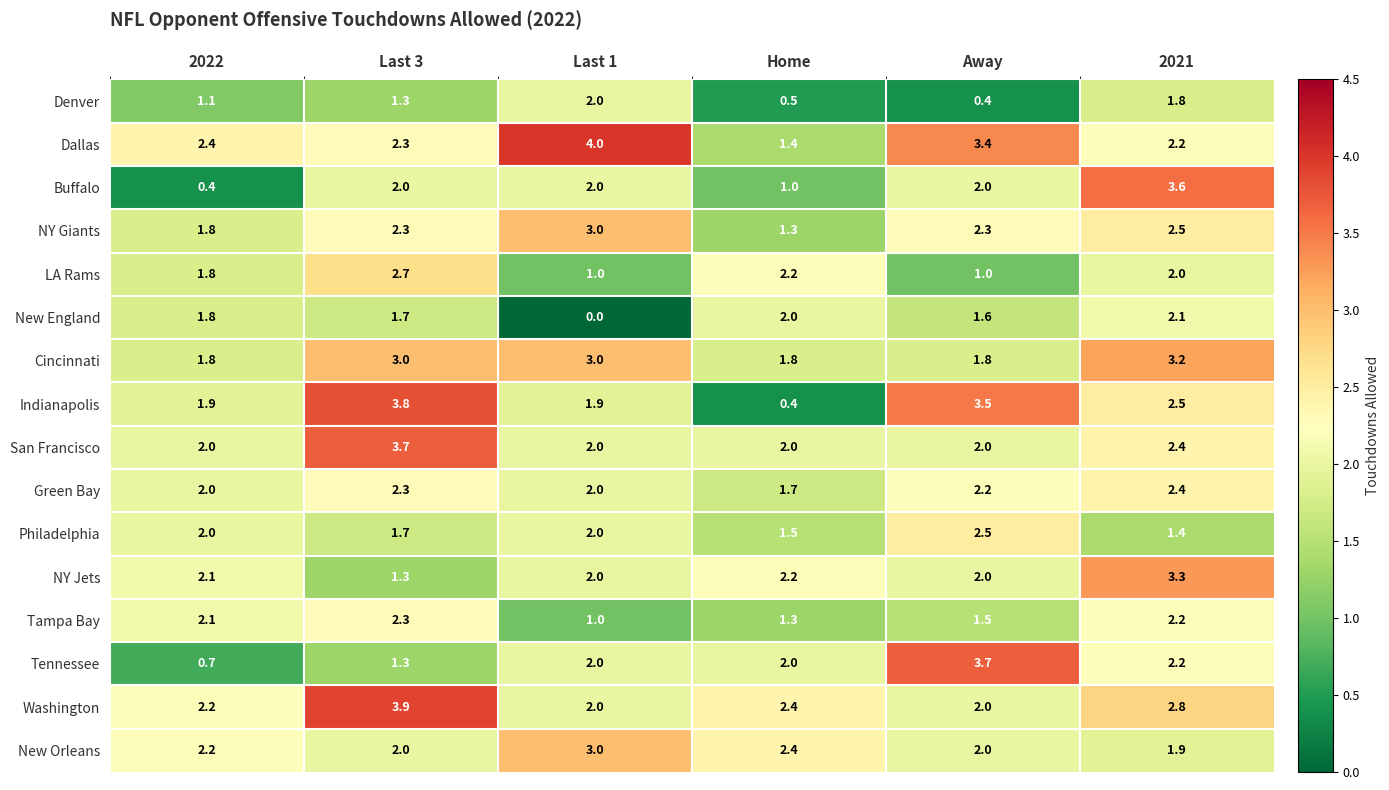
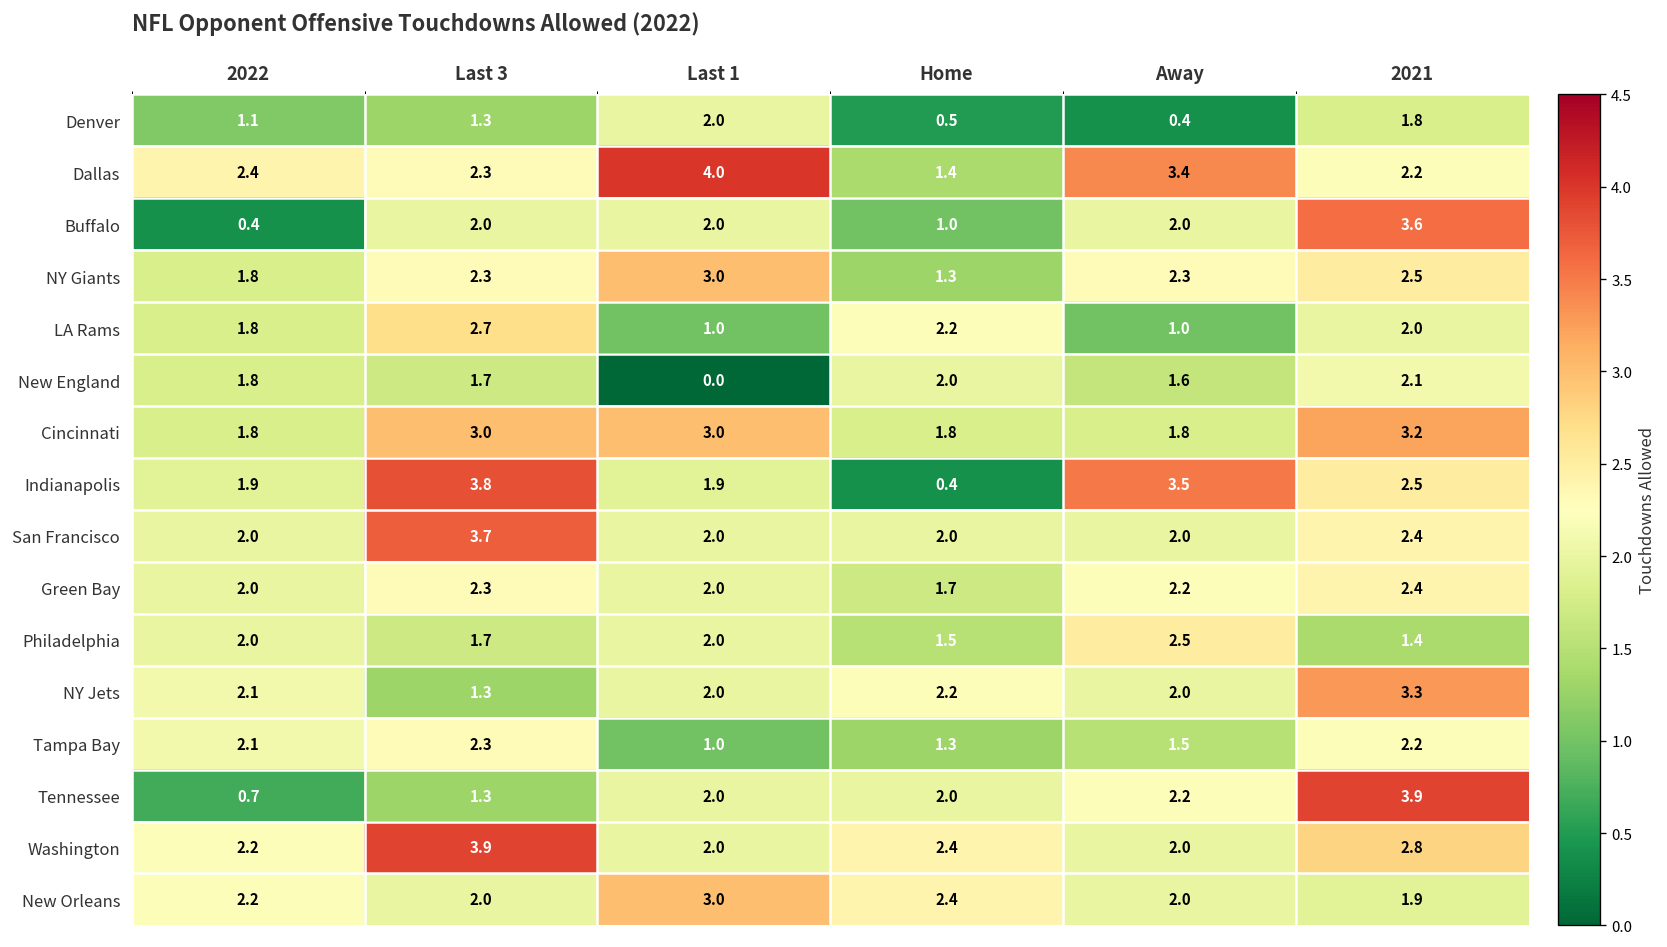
  {
    "Denver": {
      "2022": 1.1,
      "Last 3": 1.3,
      "Last 1": 2.0,
      "Home": 0.5,
      "Away": 0.4,
      "2021": 1.8
    },
    "Dallas": {
      "2022": 2.4,
      "Last 3": 2.3,
      "Last 1": 4.0,
      "Home": 1.4,
      "Away": 3.4,
      "2021": 2.2
    },
    "Buffalo": {
      "2022": 0.4,
      "Last 3": 2.0,
      "Last 1": 2.0,
      "Home": 1.0,
      "Away": 2.0,
      "2021": 3.6
    },
    "NY Giants": {
      "2022": 1.8,
      "Last 3": 2.3,
      "Last 1": 3.0,
      "Home": 1.3,
      "Away": 2.3,
      "2021": 2.5
    },
    "LA Rams": {
      "2022": 1.8,
      "Last 3": 2.7,
      "Last 1": 1.0,
      "Home": 2.2,
      "Away": 1.0,
      "2021": 2.0
    },
    "New England": {
      "2022": 1.8,
      "Last 3": 1.7,
      "Last 1": 0.0,
      "Home": 2.0,
      "Away": 1.6,
      "2021": 2.1
    },
    "Cincinnati": {
      "2022": 1.8,
      "Last 3": 3.0,
      "Last 1": 3.0,
      "Home": 1.8,
      "Away": 1.8,
      "2021": 3.2
    },
    "Indianapolis": {
      "2022": 1.9,
      "Last 3": 3.8,
      "Last 1": 1.9,
      "Home": 0.4,
      "Away": 3.5,
      "2021": 2.5
    },
    "San Francisco": {
      "2022": 2.0,
      "Last 3": 3.7,
      "Last 1": 2.0,
      "Home": 2.0,
      "Away": 2.0,
      "2021": 2.4
    },
    "Green Bay": {
      "2022": 2.0,
      "Last 3": 2.3,
      "Last 1": 2.0,
      "Home": 1.7,
      "Away": 2.2,
      "2021": 2.4
    },
    "Philadelphia": {
      "2022": 2.0,
      "Last 3": 1.7,
      "Last 1": 2.0,
      "Home": 1.5,
      "Away": 2.5,
      "2021": 1.4
    },
    "NY Jets": {
      "2022": 2.1,
      "Last 3": 1.3,
      "Last 1": 2.0,
      "Home": 2.2,
      "Away": 2.0,
      "2021": 3.3
    },
    "Tampa Bay": {
      "2022": 2.1,
      "Last 3": 2.3,
      "Last 1": 1.0,
      "Home": 1.3,
      "Away": 1.5,
      "2021": 2.2
    },
    "Tennessee": {
      "2022": 0.7,
      "Last 3": 1.3,
      "Last 1": 2.0,
      "Home": 2.0,
-     "Away": 3.7,
-     "2021": 2.2
+     "Away": 2.2,
+     "2021": 3.9
    },
    "Washington": {
      "2022": 2.2,
      "Last 3": 3.9,
      "Last 1": 2.0,
      "Home": 2.4,
      "Away": 2.0,
      "2021": 2.8
    },
    "New Orleans": {
      "2022": 2.2,
      "Last 3": 2.0,
      "Last 1": 3.0,
      "Home": 2.4,
      "Away": 2.0,
      "2021": 1.9
    }
  }
